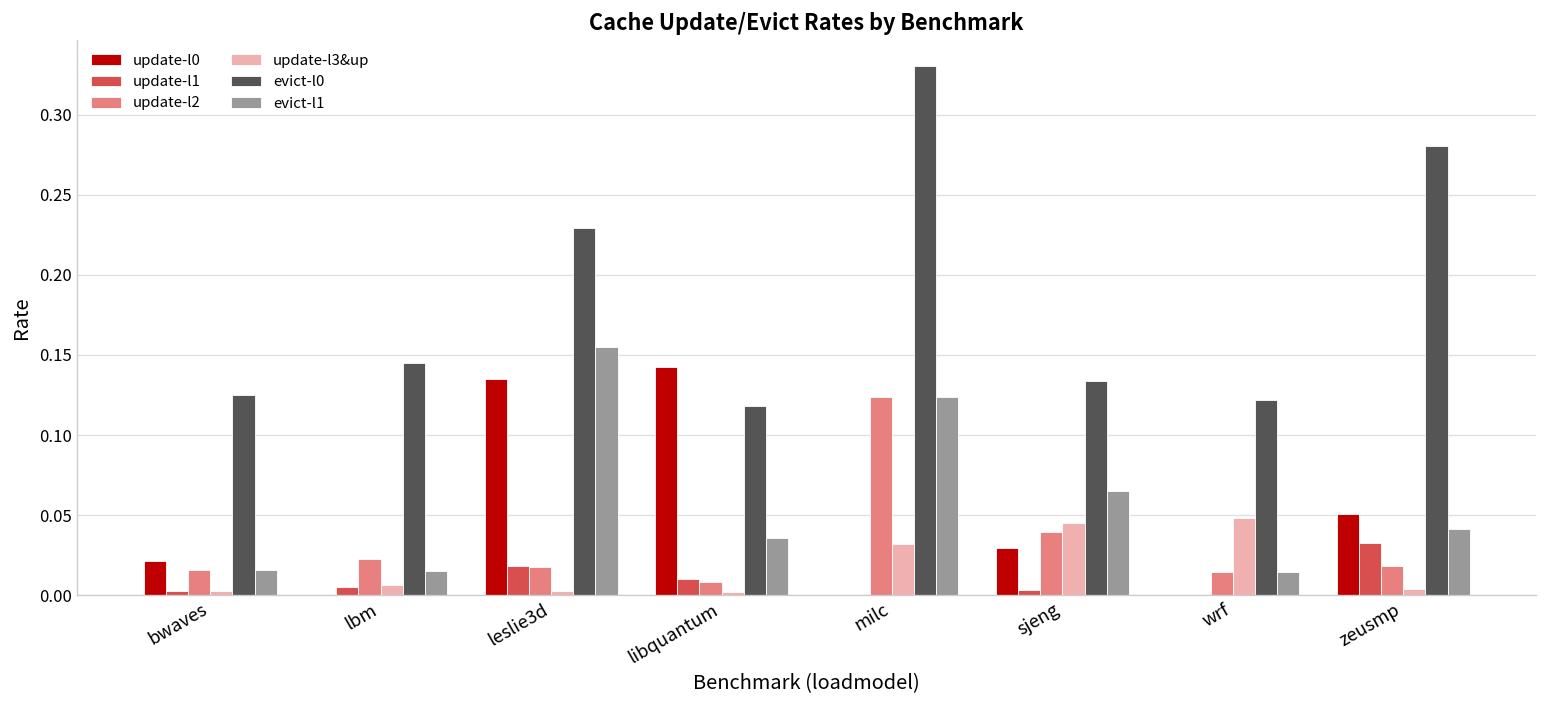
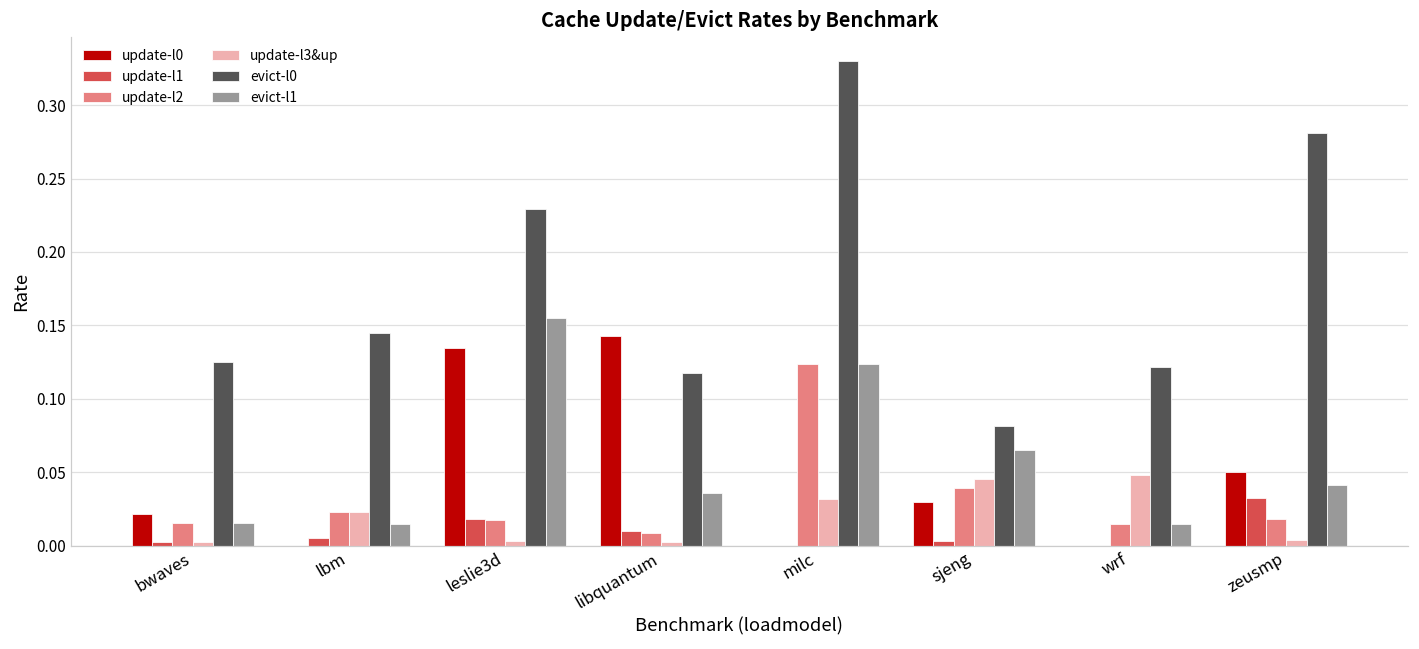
  {
    "update-l0": {
      "bwaves": 0.021,
      "leslie3d": 0.135,
      "libquantum": 0.143,
      "sjeng": 0.030,
      "zeusmp": 0.050
    },
    "update-l1": {
      "bwaves": 0.003,
      "lbm": 0.005,
      "leslie3d": 0.018,
      "libquantum": 0.010,
      "sjeng": 0.003,
      "zeusmp": 0.032
    },
    "update-l2": {
      "bwaves": 0.016,
      "lbm": 0.023,
      "leslie3d": 0.017,
      "libquantum": 0.008,
      "milc": 0.123,
      "sjeng": 0.039,
      "wrf": 0.015,
      "zeusmp": 0.018
    },
    "update-l3&up": {
      "bwaves": 0.003,
-     "lbm": 0.006,
+     "lbm": 0.023,
      "leslie3d": 0.003,
      "libquantum": 0.002,
      "milc": 0.032,
      "sjeng": 0.045,
      "wrf": 0.048,
      "zeusmp": 0.004
    },
    "evict-l0": {
      "bwaves": 0.125,
      "lbm": 0.145,
      "leslie3d": 0.229,
      "libquantum": 0.118,
      "milc": 0.330,
-     "sjeng": 0.134,
+     "sjeng": 0.081,
      "wrf": 0.122,
      "zeusmp": 0.281
    },
    "evict-l1": {
      "bwaves": 0.016,
      "lbm": 0.015,
      "leslie3d": 0.155,
      "libquantum": 0.036,
      "milc": 0.123,
      "sjeng": 0.065,
      "wrf": 0.015,
      "zeusmp": 0.042
    }
  }
